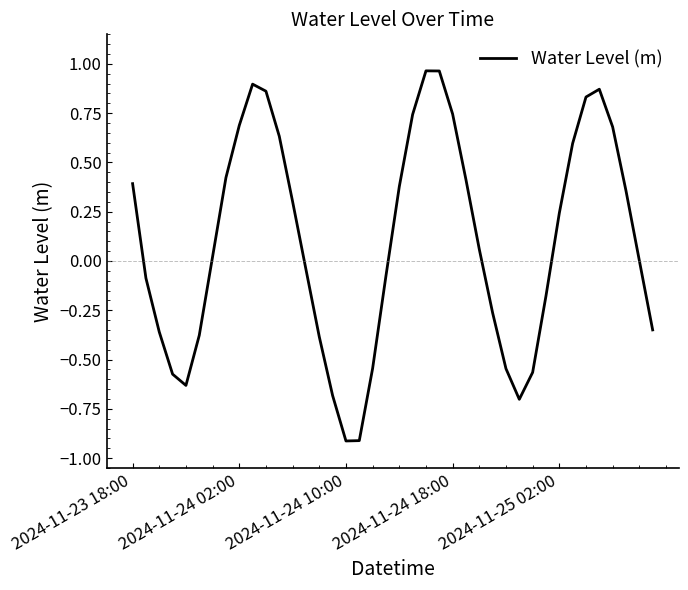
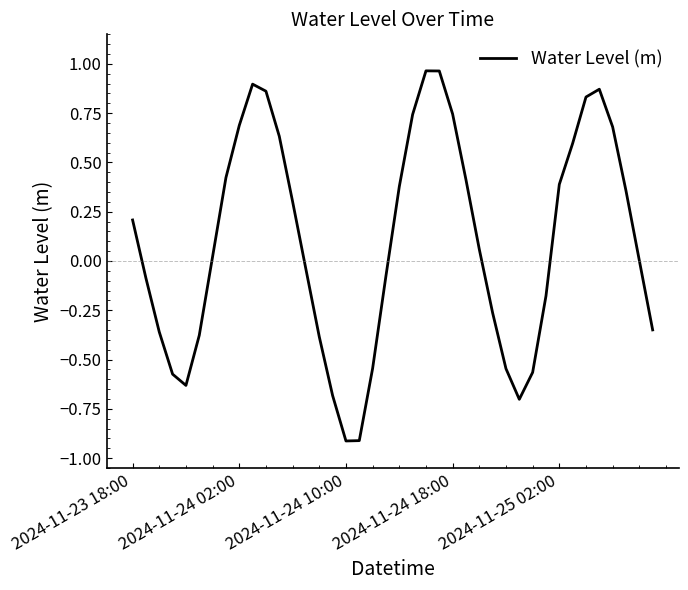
  {
-   "2024-11-23 18:00": 0.39,
+   "2024-11-23 18:00": 0.21,
    "2024-11-24 02:00": 0.69,
    "2024-11-24 10:00": -0.91,
    "2024-11-24 18:00": 0.75,
-   "2024-11-25 02:00": 0.24
+   "2024-11-25 02:00": 0.39
  }
